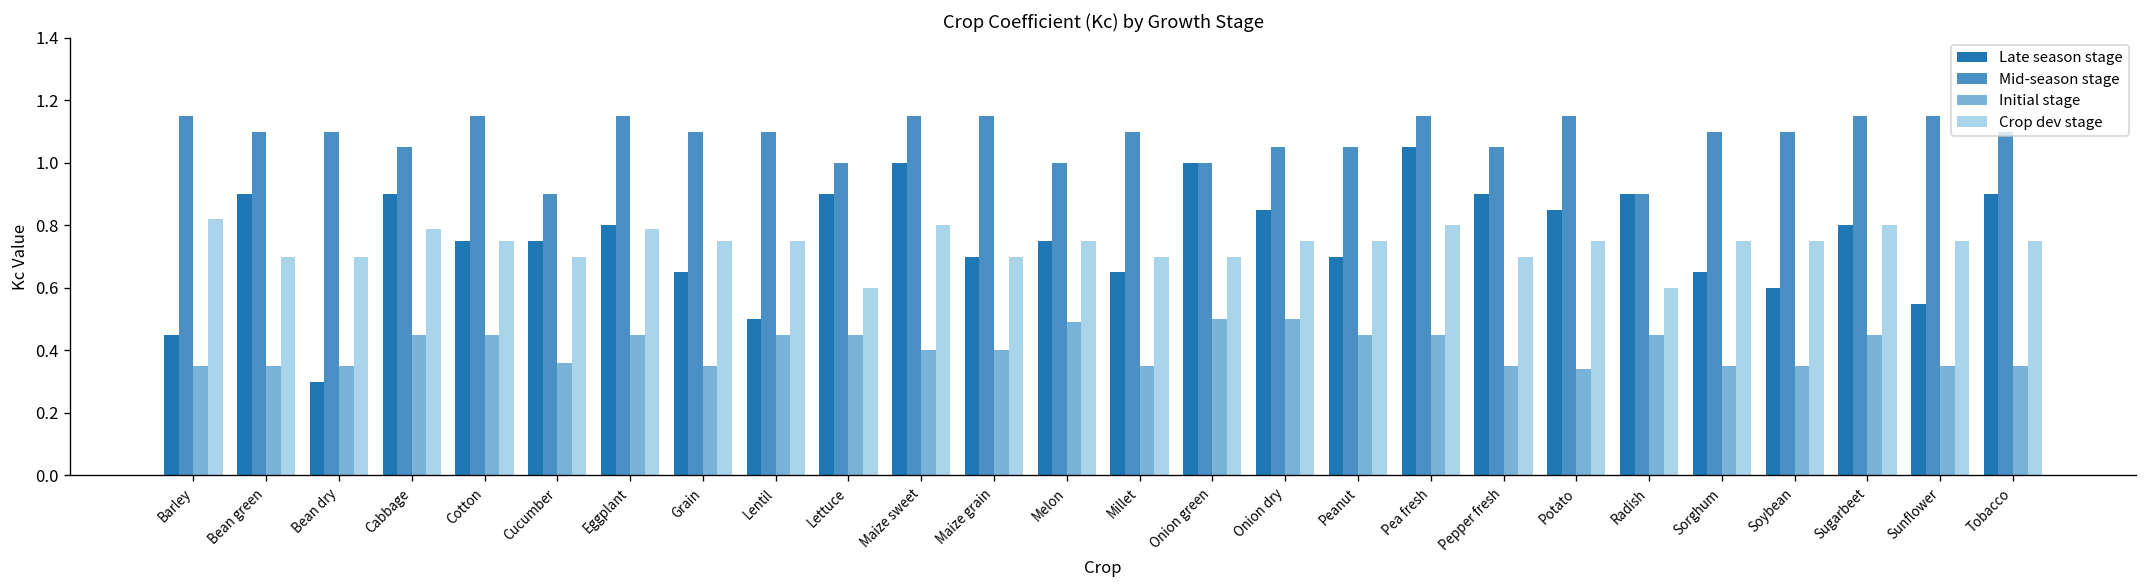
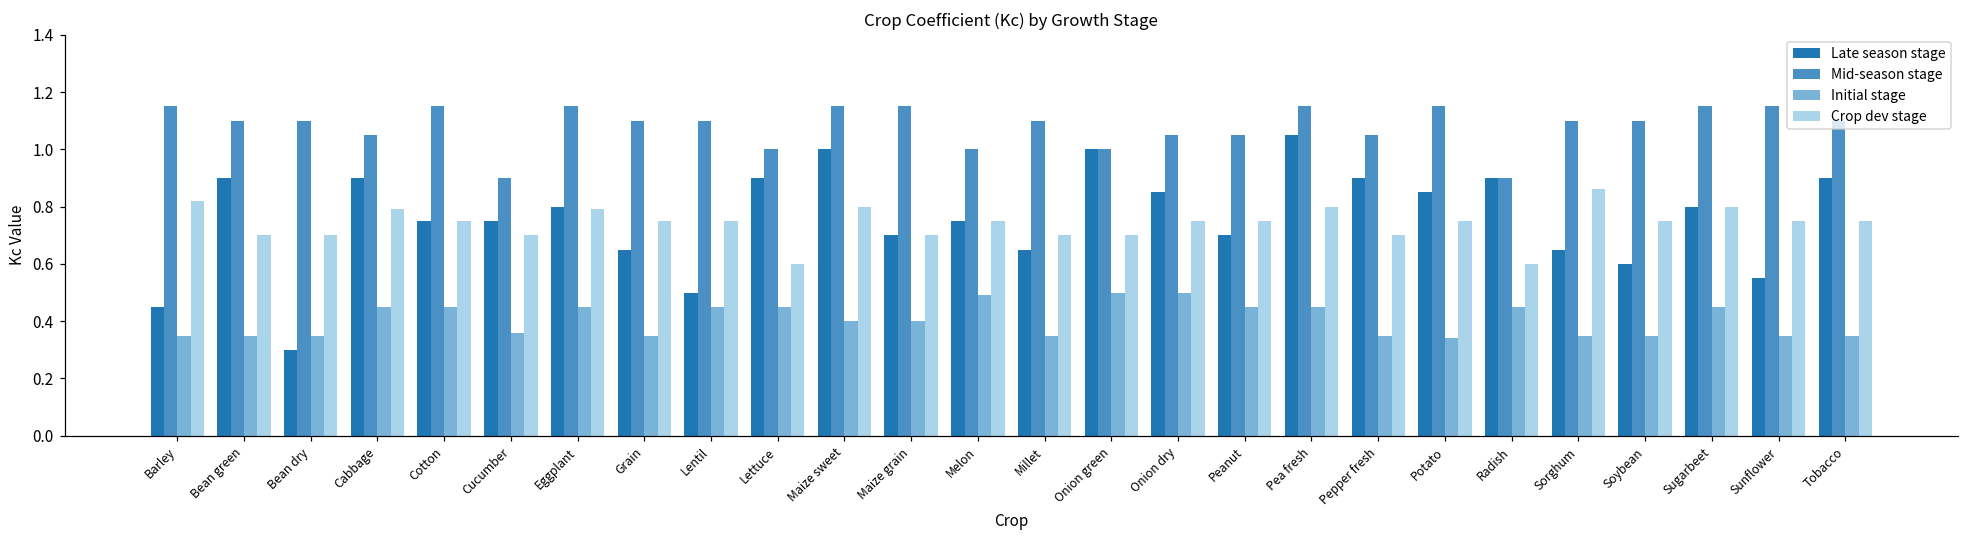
  {
    "Initial stage": {
      "Barley": 0.35,
      "Bean green": 0.35,
      "Bean dry": 0.35,
      "Cabbage": 0.45,
      "Cotton": 0.45,
      "Cucumber": 0.36,
      "Eggplant": 0.45,
      "Grain": 0.35,
      "Lentil": 0.45,
      "Lettuce": 0.45,
      "Maize sweet": 0.40,
      "Maize grain": 0.40,
      "Melon": 0.49,
      "Millet": 0.35,
      "Onion green": 0.50,
      "Onion dry": 0.50,
      "Peanut": 0.45,
      "Pea fresh": 0.45,
      "Pepper fresh": 0.35,
      "Potato": 0.34,
      "Radish": 0.45,
      "Sorghum": 0.35,
      "Soybean": 0.35,
      "Sugarbeet": 0.45,
      "Sunflower": 0.35,
      "Tobacco": 0.35
    },
    "Crop dev stage": {
      "Barley": 0.82,
      "Bean green": 0.70,
      "Bean dry": 0.70,
      "Cabbage": 0.79,
      "Cotton": 0.75,
      "Cucumber": 0.70,
      "Eggplant": 0.79,
      "Grain": 0.75,
      "Lentil": 0.75,
      "Lettuce": 0.60,
      "Maize sweet": 0.80,
      "Maize grain": 0.70,
      "Melon": 0.75,
      "Millet": 0.70,
      "Onion green": 0.70,
      "Onion dry": 0.75,
      "Peanut": 0.75,
      "Pea fresh": 0.80,
      "Pepper fresh": 0.70,
      "Potato": 0.75,
      "Radish": 0.60,
-     "Sorghum": 0.75,
+     "Sorghum": 0.86,
      "Soybean": 0.75,
      "Sugarbeet": 0.80,
      "Sunflower": 0.75,
      "Tobacco": 0.75
    }
  }
